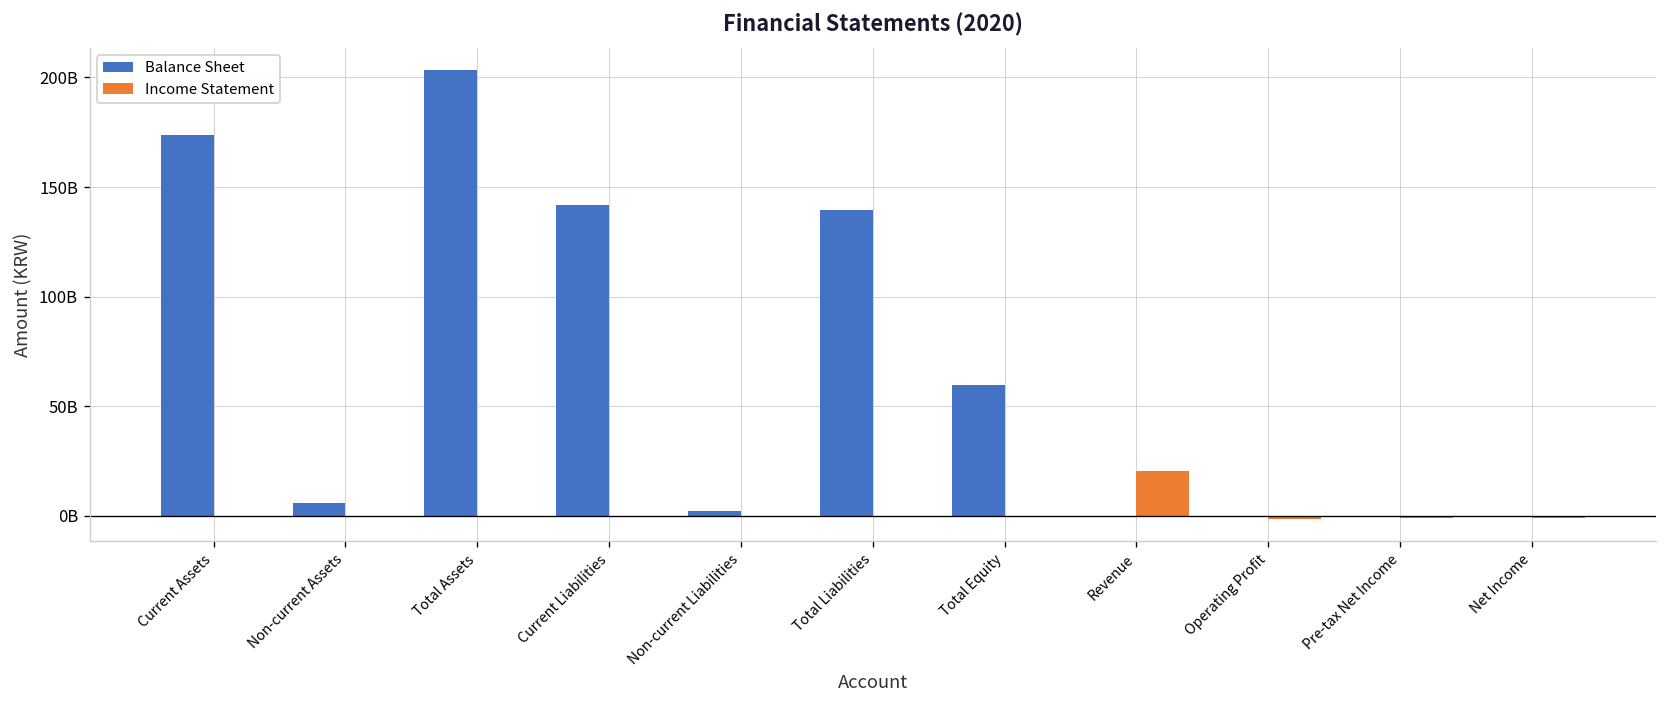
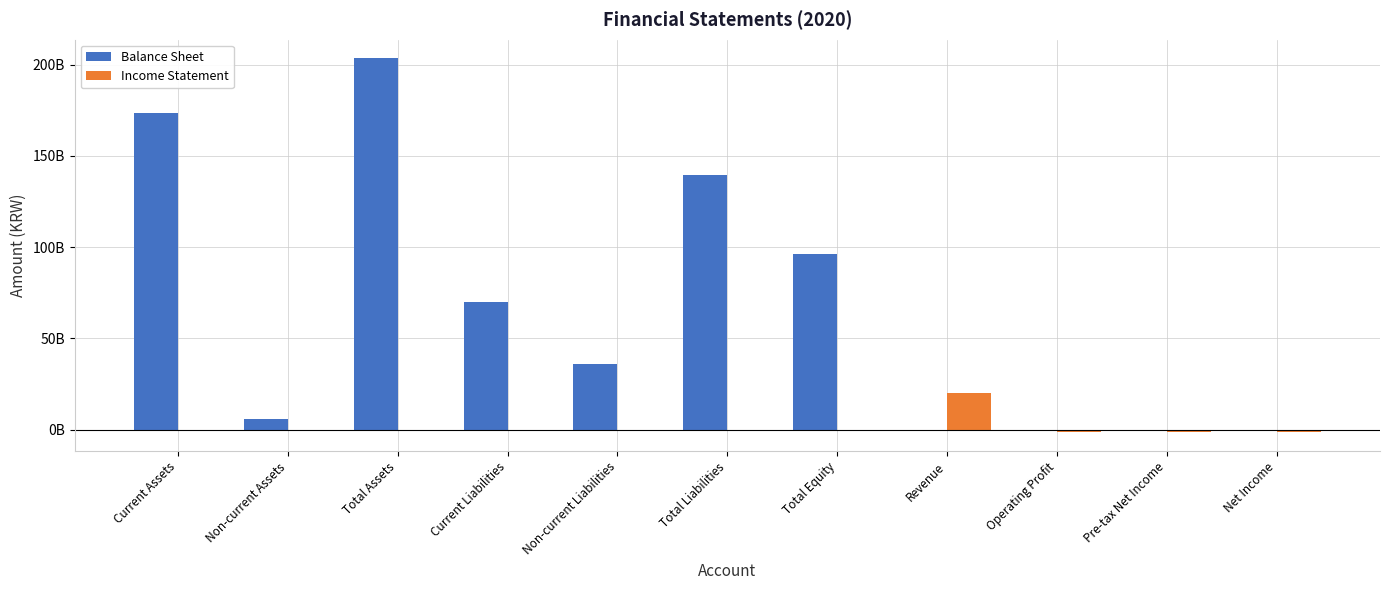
  {
    "Balance Sheet": {
      "Current Assets": 174000000000,
      "Non-current Assets": 6000000000,
      "Total Assets": 203000000000,
-     "Current Liabilities": 142000000000,
-     "Non-current Liabilities": 2000000000,
+     "Current Liabilities": 70000000000,
+     "Non-current Liabilities": 36000000000,
      "Total Liabilities": 139000000000,
-     "Total Equity": 60000000000,
+     "Total Equity": 96000000000,
      "Revenue": 0,
      "Operating Profit": 0,
      "Pre-tax Net Income": 0,
      "Net Income": 0
    },
    "Income Statement": {
      "Current Assets": 0,
      "Non-current Assets": 0,
      "Total Assets": 0,
      "Current Liabilities": 0,
      "Non-current Liabilities": 0,
      "Total Liabilities": 0,
      "Total Equity": 0,
      "Revenue": 20000000000
    }
  }
